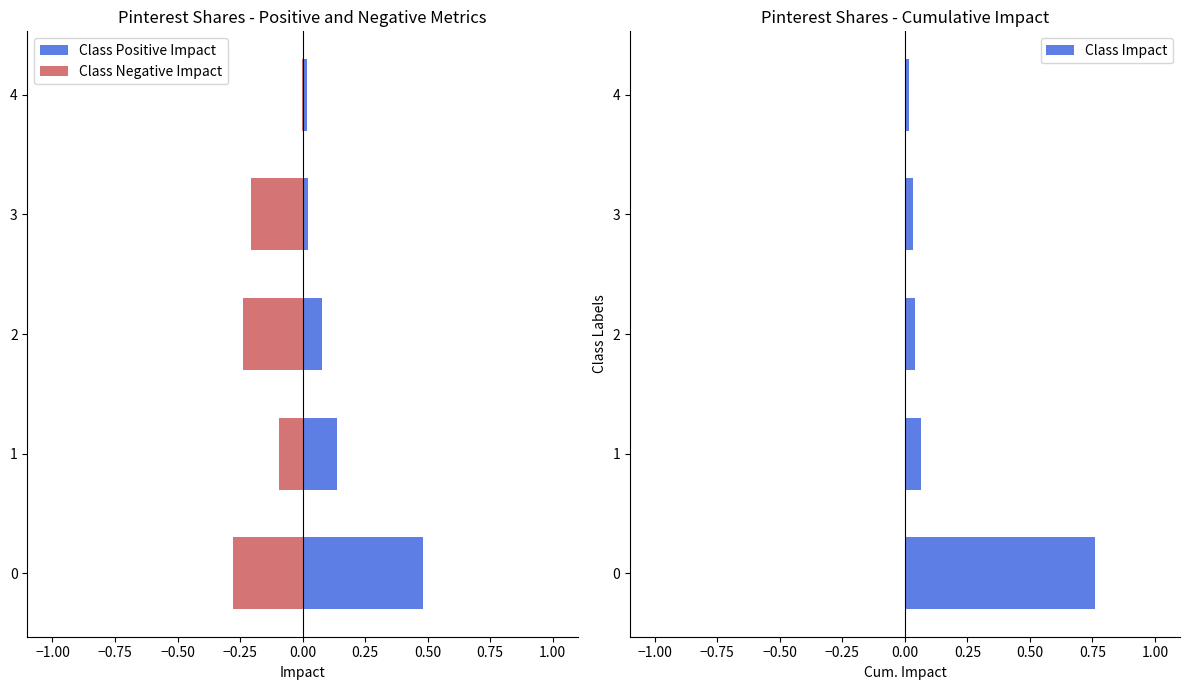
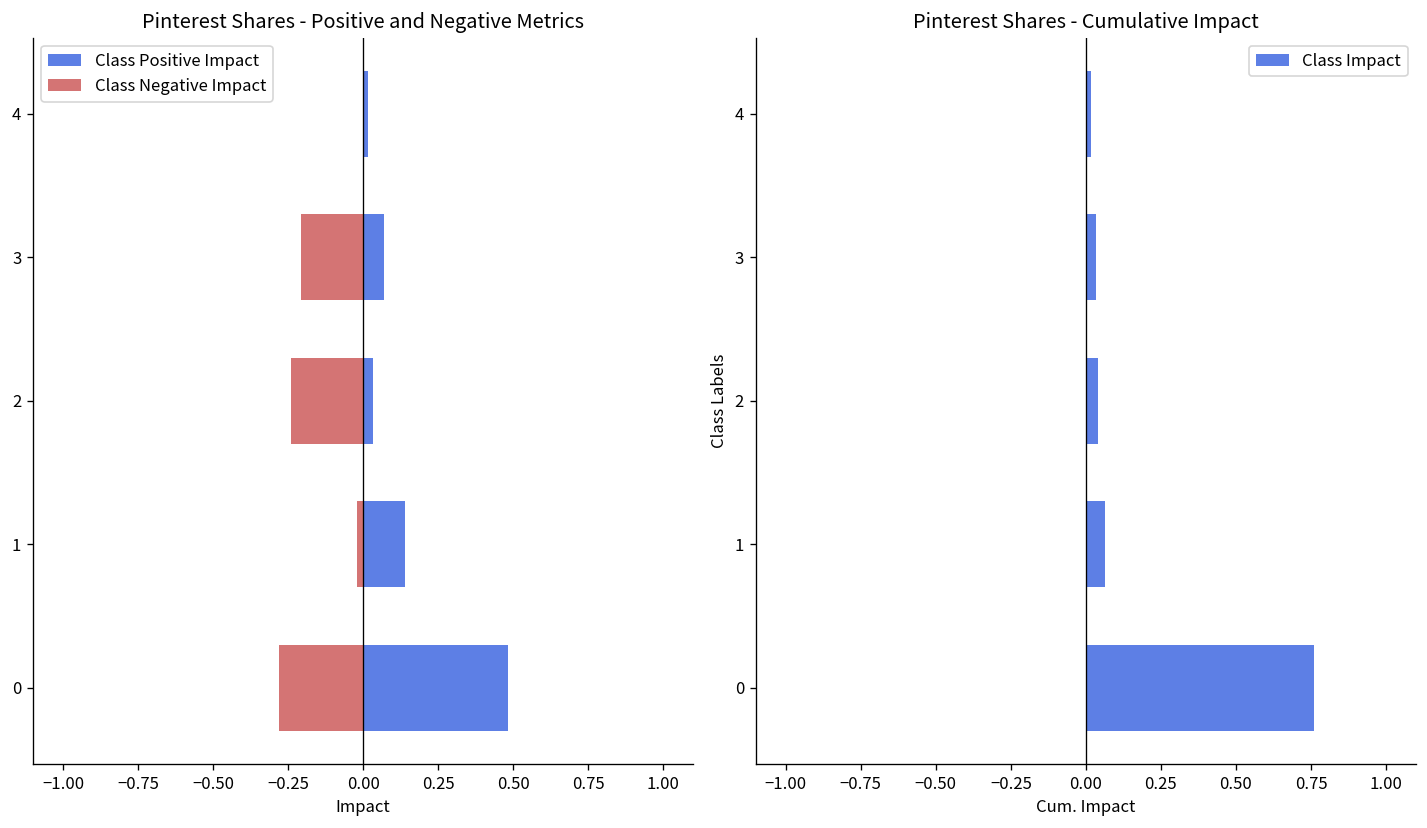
  {
    "Pinterest Shares - Positive and Negative Metrics": {
      "Class Positive Impact": {
        "4": 0.02,
-       "3": 0.02,
-       "2": 0.08,
+       "3": 0.07,
+       "2": 0.03,
        "1": 0.14,
        "0": 0.48
      },
      "Class Negative Impact": {
        "3": -0.21,
        "2": -0.24,
-       "1": -0.10,
+       "1": -0.02,
        "0": -0.28
      }
    },
    "Pinterest Shares - Cumulative Impact": {
      "4": 0.02,
      "3": 0.03,
      "2": 0.04,
      "1": 0.06,
      "0": 0.76
    }
  }
